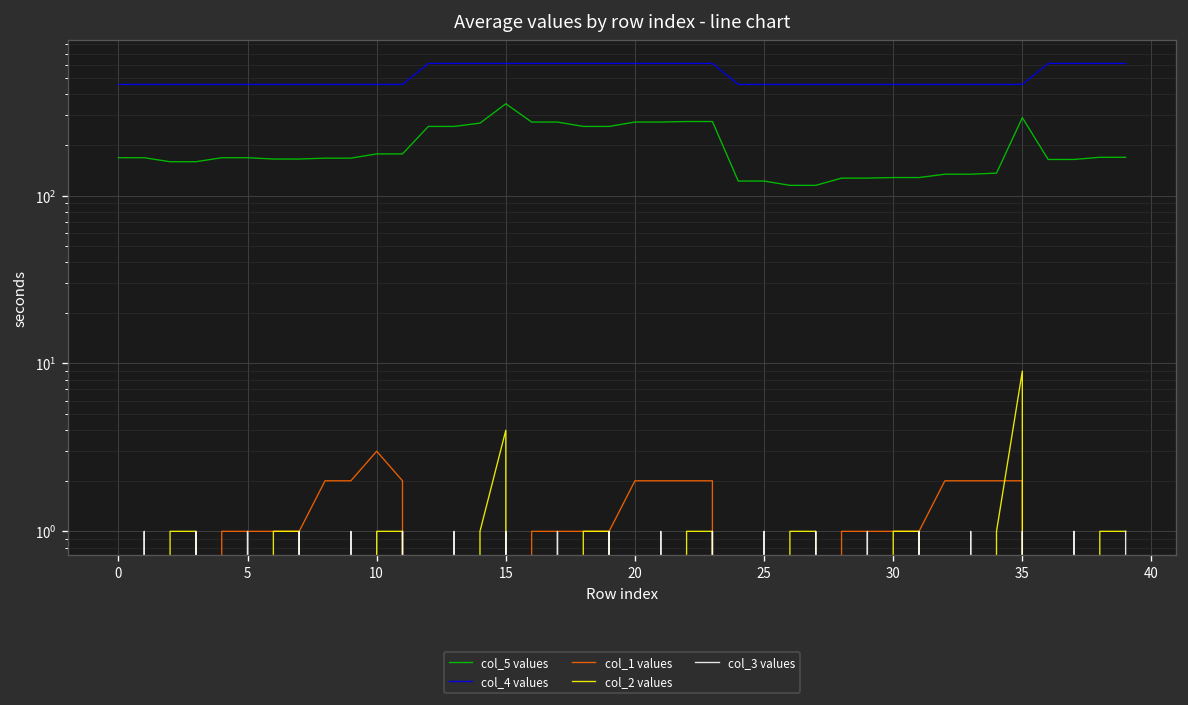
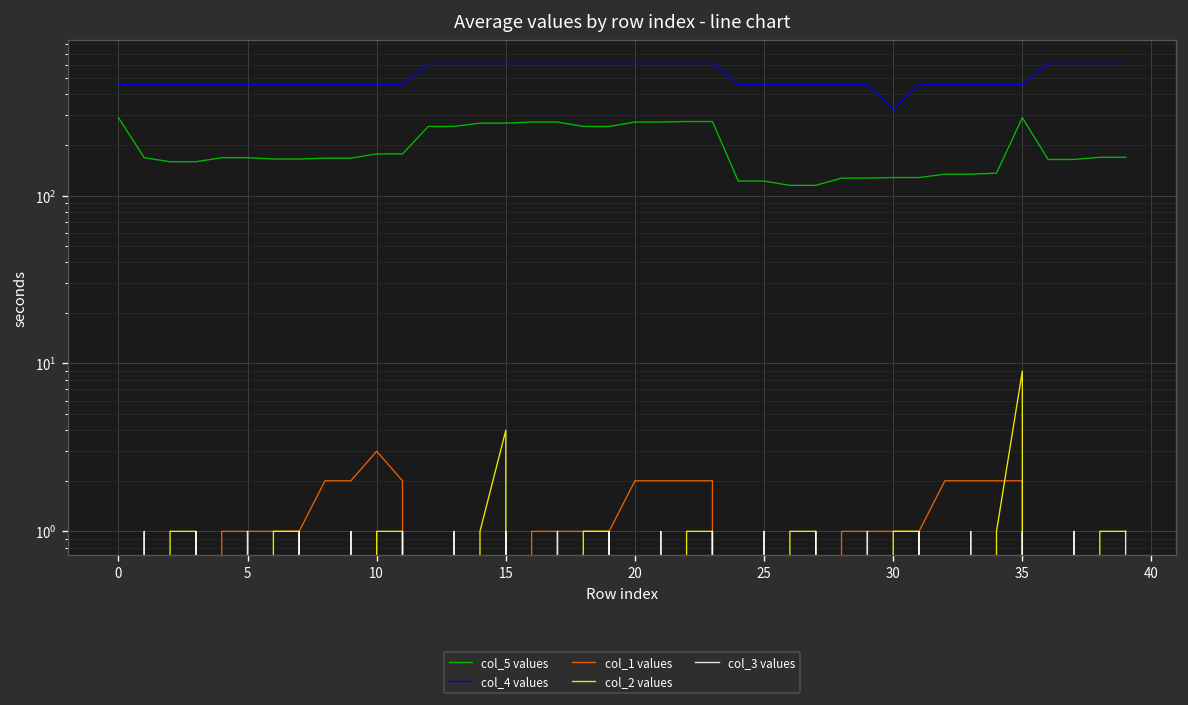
  {
    "col_5 values": {
-     "0": 170,
+     "0": 290,
      "5": 170,
      "10": 180,
-     "15": 350,
+     "15": 270,
      "20": 270,
      "25": 120,
      "30": 130,
      "35": 290
    },
    "col_4 values": {
      "0": 460,
      "5": 460,
      "10": 460,
      "15": 600,
      "20": 600,
      "25": 460,
-     "30": 460,
+     "30": 330,
      "35": 460
    },
    "col_1 values": {
      "10": 3,
      "20": 2,
      "35": 2
    },
    "col_2 values": {
      "10": 1,
      "15": 4,
      "35": 9
    },
    "col_3 values": {
      "15": 1,
      "25": 1,
      "35": 1
    }
  }
